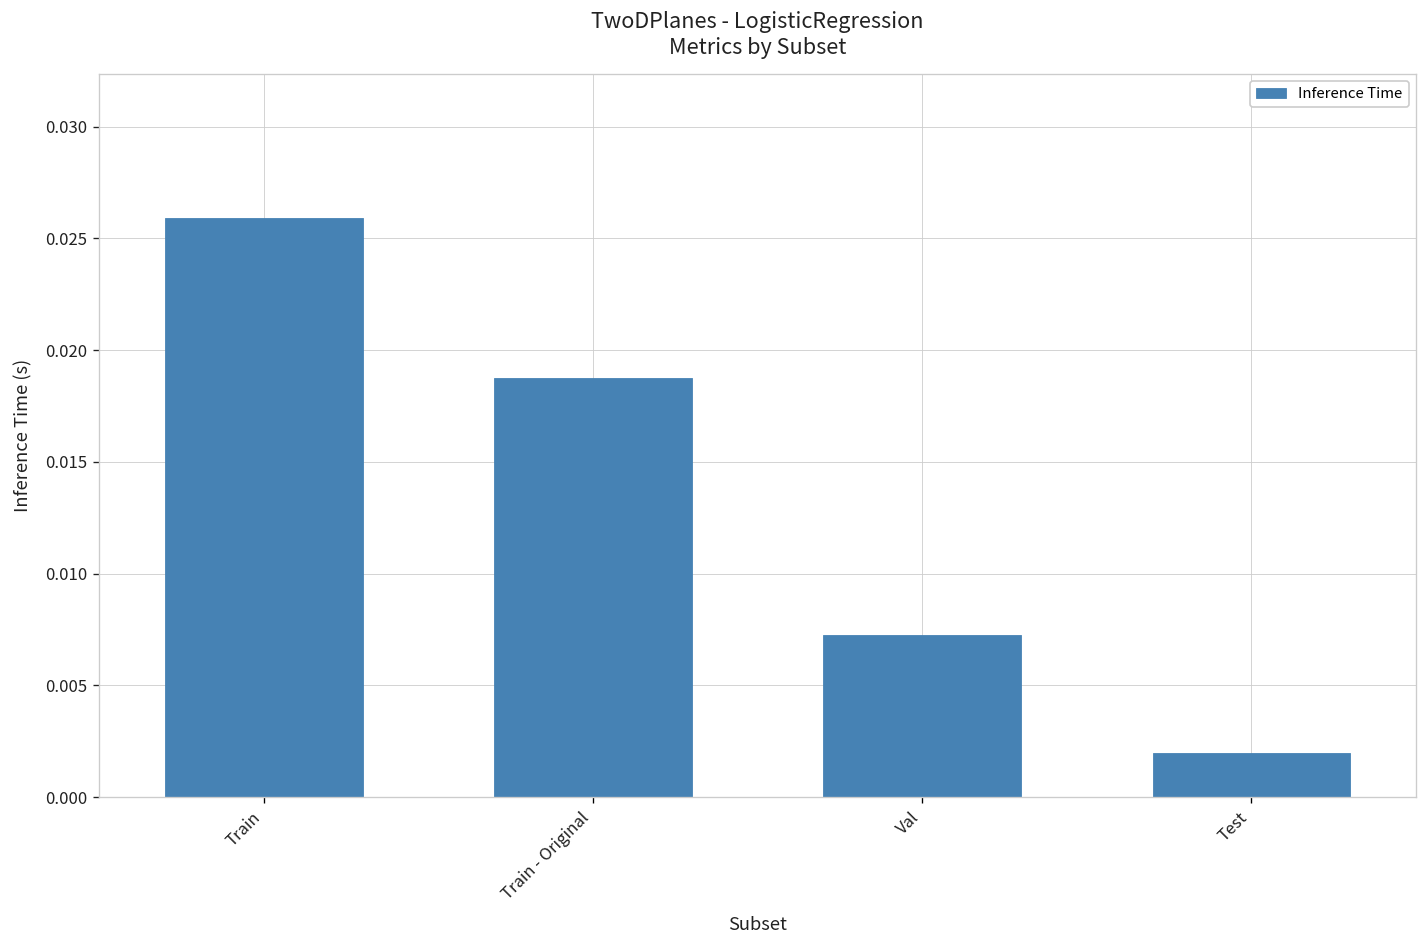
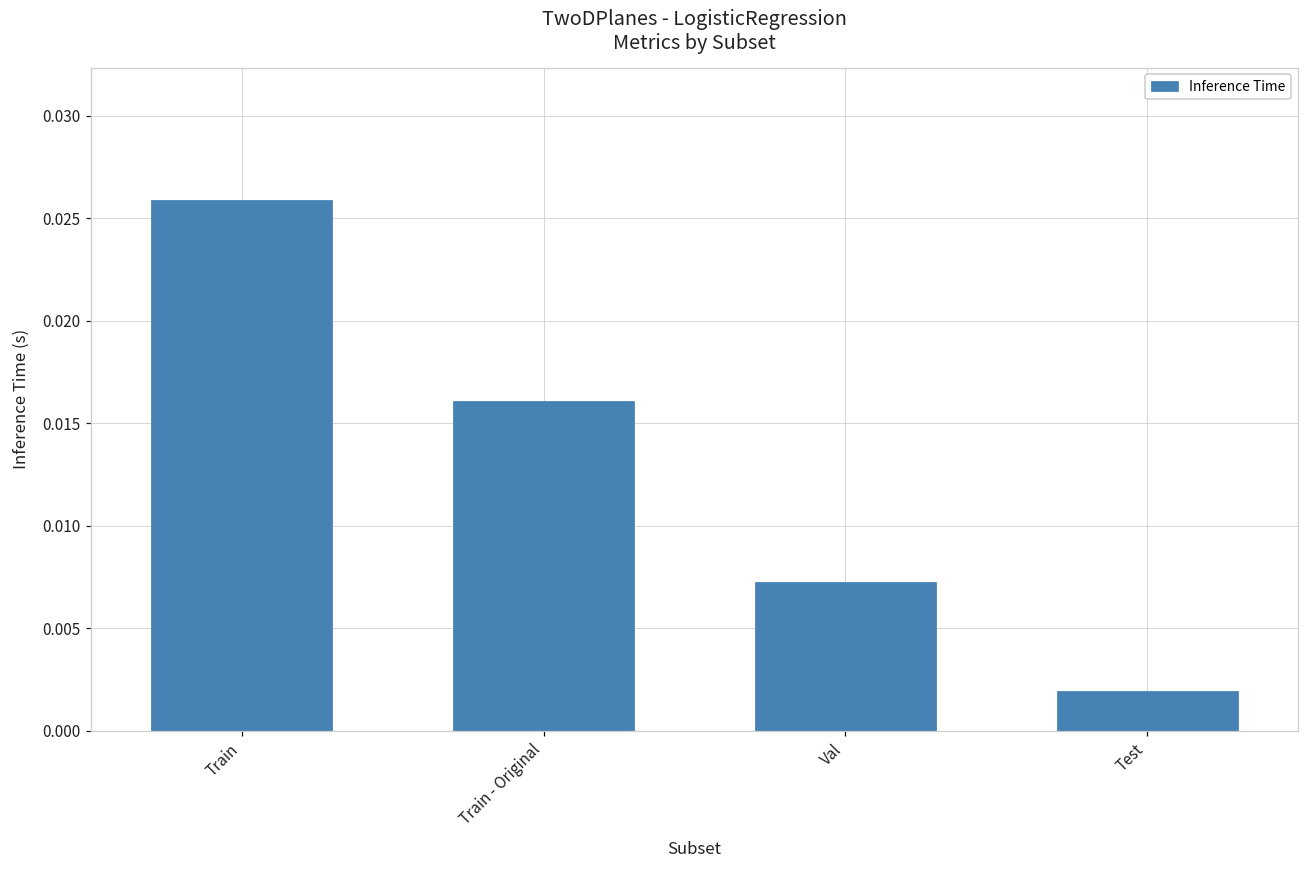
  {
    "Train": 0.0259,
-   "Train - Original": 0.0188,
+   "Train - Original": 0.0161,
    "Val": 0.0073,
    "Test": 0.0020
  }
